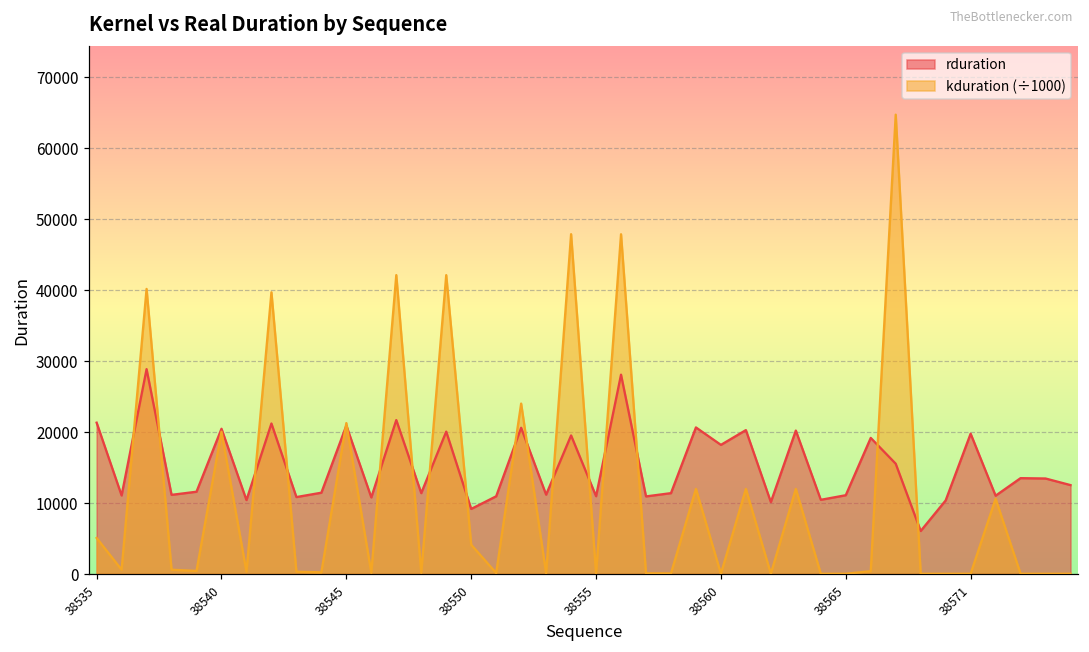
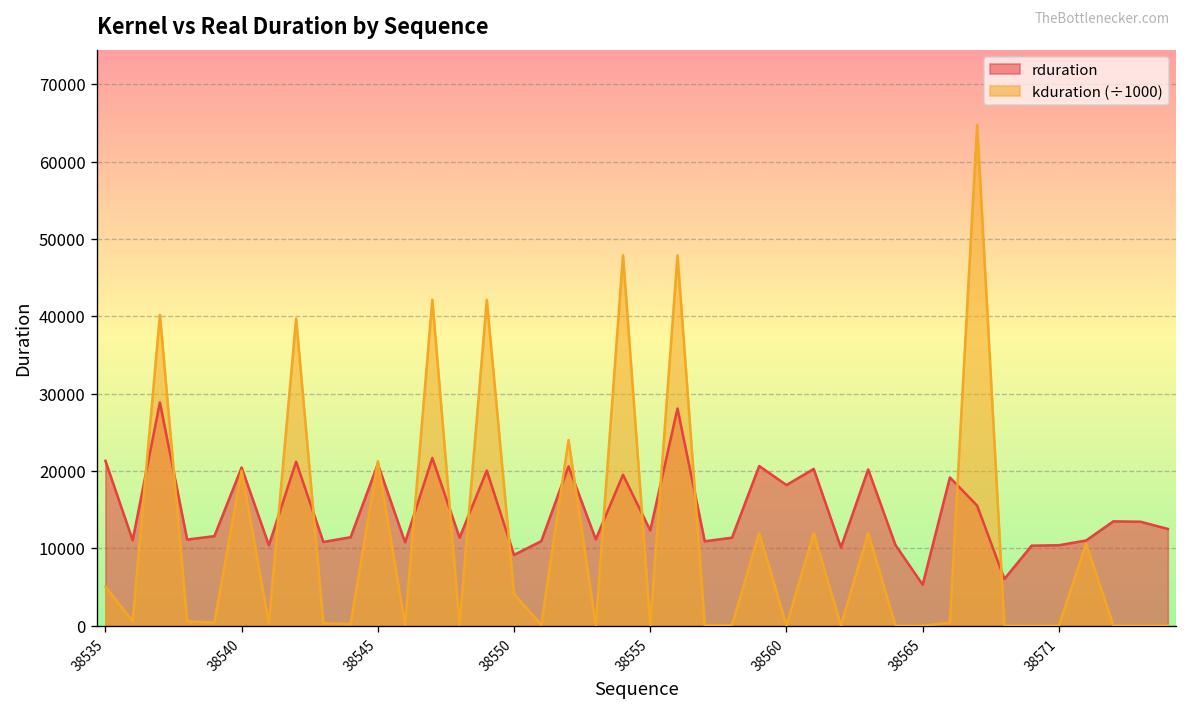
  {
    "rduration": {
      "38535": 21000,
      "38540": 20000,
      "38550": 9000,
-     "38555": 11000,
+     "38555": 12000,
      "38560": 18000,
-     "38565": 11000,
-     "38571": 20000
+     "38565": 5000,
+     "38571": 10000
    },
    "kduration (÷1000)": {
      "38535": 5000,
      "38540": 20000,
      "38550": 4000,
      "38555": 0,
      "38560": 0,
      "38565": 0,
      "38571": 0
    }
  }
